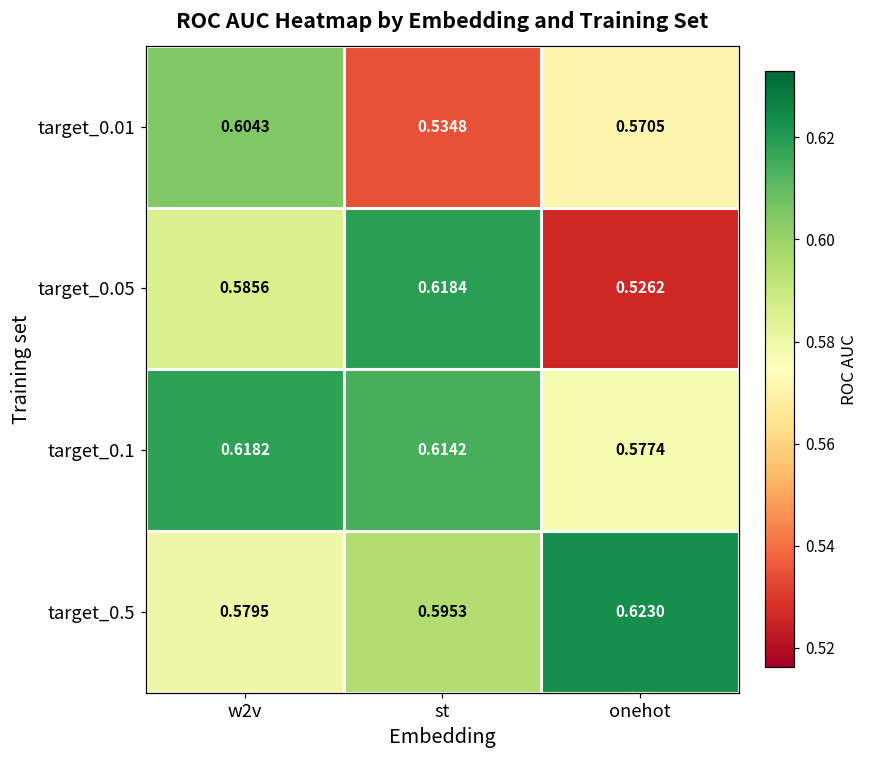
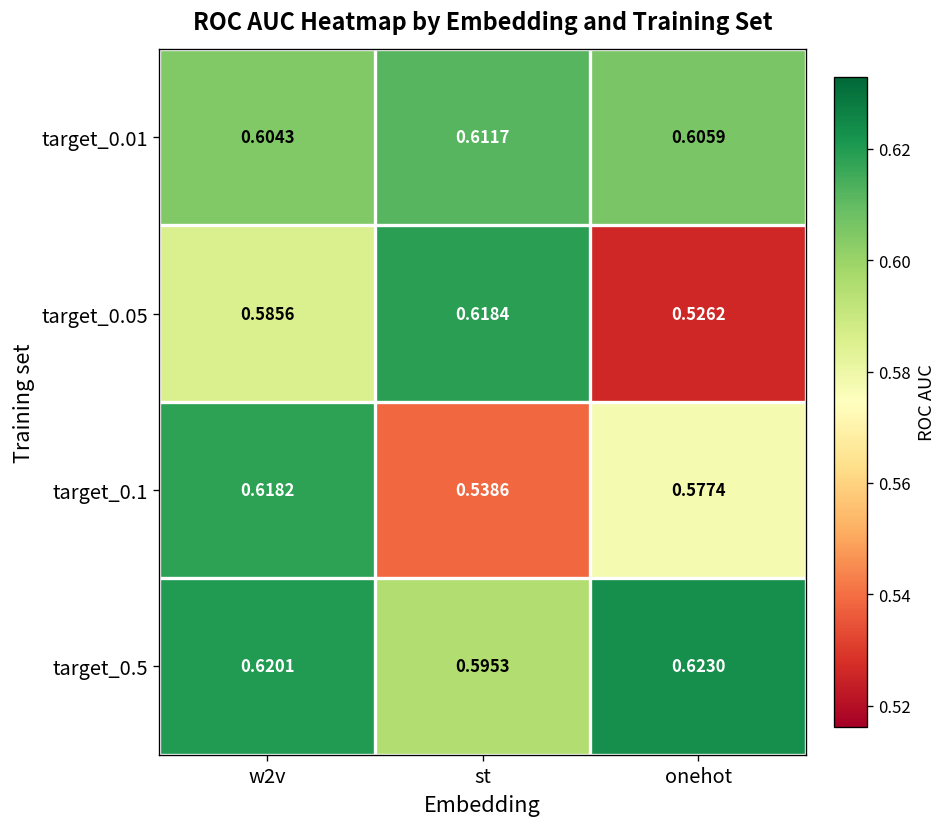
  {
    "target_0.01": {
      "w2v": 0.6043,
-     "st": 0.5348,
-     "onehot": 0.5705
+     "st": 0.6117,
+     "onehot": 0.6059
    },
    "target_0.05": {
      "w2v": 0.5856,
      "st": 0.6184,
      "onehot": 0.5262
    },
    "target_0.1": {
      "w2v": 0.6182,
-     "st": 0.6142,
+     "st": 0.5386,
      "onehot": 0.5774
    },
    "target_0.5": {
-     "w2v": 0.5795,
+     "w2v": 0.6201,
      "st": 0.5953,
      "onehot": 0.6230
    }
  }
